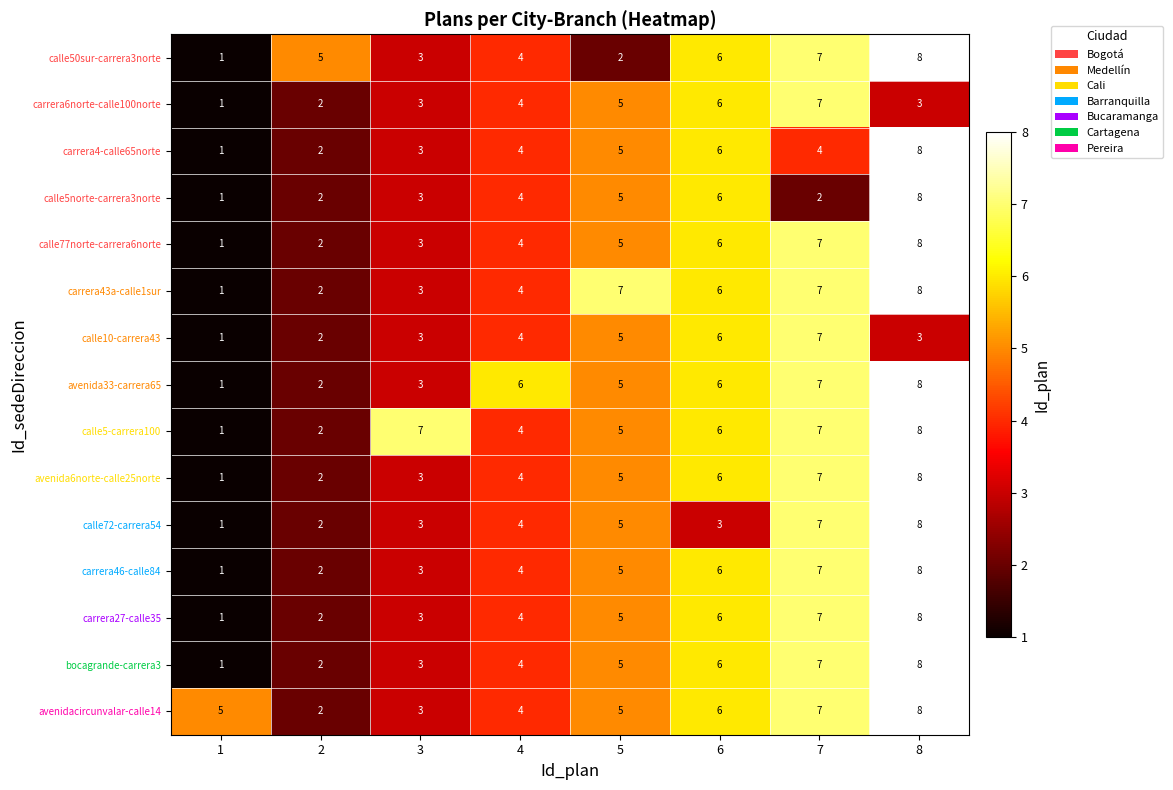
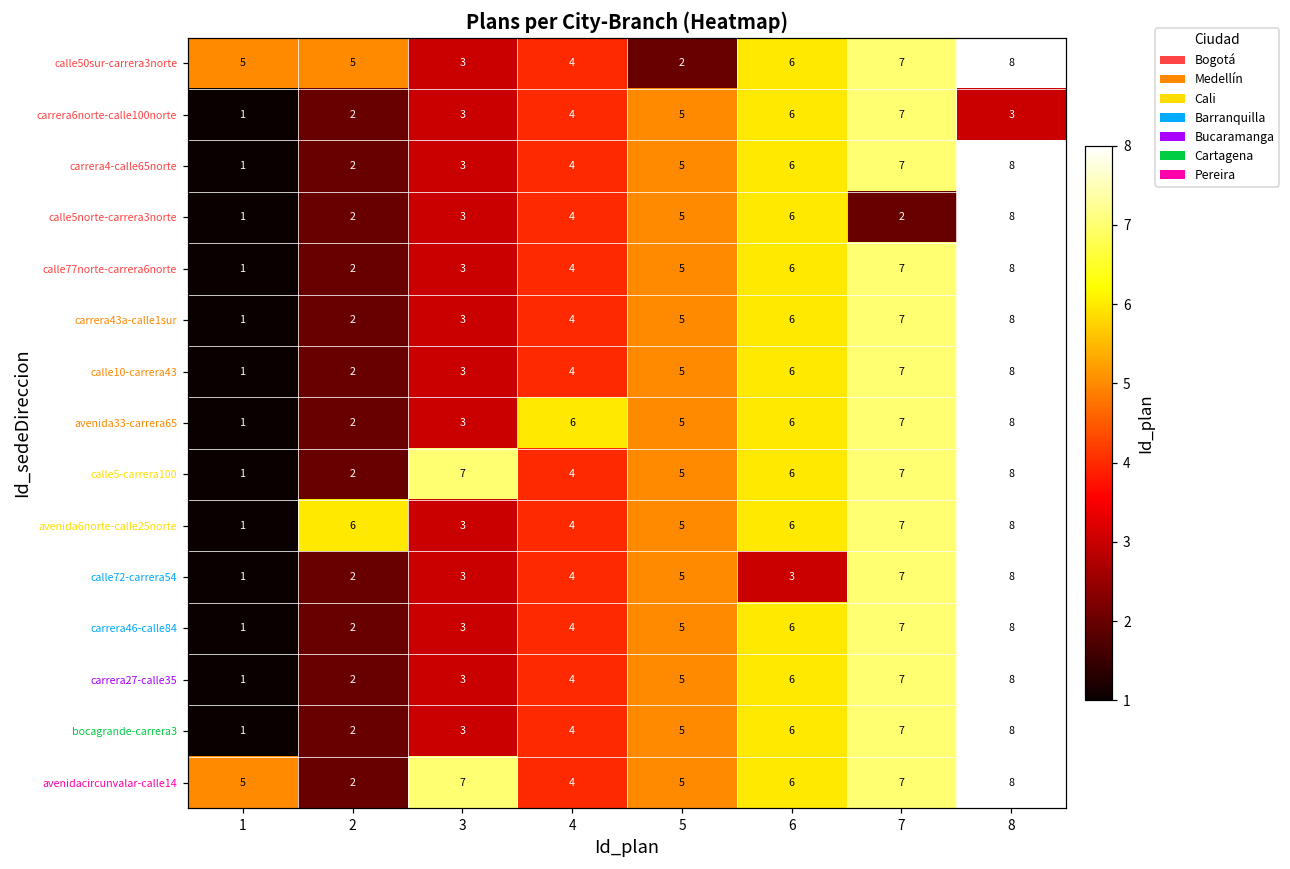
  {
    "calle50sur-carrera3norte": {
-     "1": 1,
+     "1": 5,
      "2": 5,
      "3": 3,
      "4": 4,
      "5": 2,
      "6": 6,
      "7": 7,
      "8": 8
    },
    "carrera6norte-calle100norte": {
      "1": 1,
      "2": 2,
      "3": 3,
      "4": 4,
      "5": 5,
      "6": 6,
      "7": 7,
      "8": 3
    },
    "carrera4-calle65norte": {
      "1": 1,
      "2": 2,
      "3": 3,
      "4": 4,
      "5": 5,
      "6": 6,
-     "7": 4,
+     "7": 7,
      "8": 8
    },
    "calle5norte-carrera3norte": {
      "1": 1,
      "2": 2,
      "3": 3,
      "4": 4,
      "5": 5,
      "6": 6,
      "7": 2,
      "8": 8
    },
    "calle77norte-carrera6norte": {
      "1": 1,
      "2": 2,
      "3": 3,
      "4": 4,
      "5": 5,
      "6": 6,
      "7": 7,
      "8": 8
    },
    "carrera43a-calle1sur": {
      "1": 1,
      "2": 2,
      "3": 3,
      "4": 4,
-     "5": 7,
+     "5": 5,
      "6": 6,
      "7": 7,
      "8": 8
    },
    "calle10-carrera43": {
      "1": 1,
      "2": 2,
      "3": 3,
      "4": 4,
      "5": 5,
      "6": 6,
      "7": 7,
-     "8": 3
+     "8": 8
    },
    "avenida33-carrera65": {
      "1": 1,
      "2": 2,
      "3": 3,
      "4": 6,
      "5": 5,
      "6": 6,
      "7": 7,
      "8": 8
    },
    "calle5-carrera100": {
      "1": 1,
      "2": 2,
      "3": 7,
      "4": 4,
      "5": 5,
      "6": 6,
      "7": 7,
      "8": 8
    },
    "avenida6norte-calle25norte": {
      "1": 1,
-     "2": 2,
+     "2": 6,
      "3": 3,
      "4": 4,
      "5": 5,
      "6": 6,
      "7": 7,
      "8": 8
    },
    "calle72-carrera54": {
      "1": 1,
      "2": 2,
      "3": 3,
      "4": 4,
      "5": 5,
      "6": 3,
      "7": 7,
      "8": 8
    },
    "carrera46-calle84": {
      "1": 1,
      "2": 2,
      "3": 3,
      "4": 4,
      "5": 5,
      "6": 6,
      "7": 7,
      "8": 8
    },
    "carrera27-calle35": {
      "1": 1,
      "2": 2,
      "3": 3,
      "4": 4,
      "5": 5,
      "6": 6,
      "7": 7,
      "8": 8
    },
    "bocagrande-carrera3": {
      "1": 1,
      "2": 2,
      "3": 3,
      "4": 4,
      "5": 5,
      "6": 6,
      "7": 7,
      "8": 8
    },
    "avenidacircunvalar-calle14": {
      "1": 5,
      "2": 2,
-     "3": 3,
+     "3": 7,
      "4": 4,
      "5": 5,
      "6": 6,
      "7": 7,
      "8": 8
    }
  }
